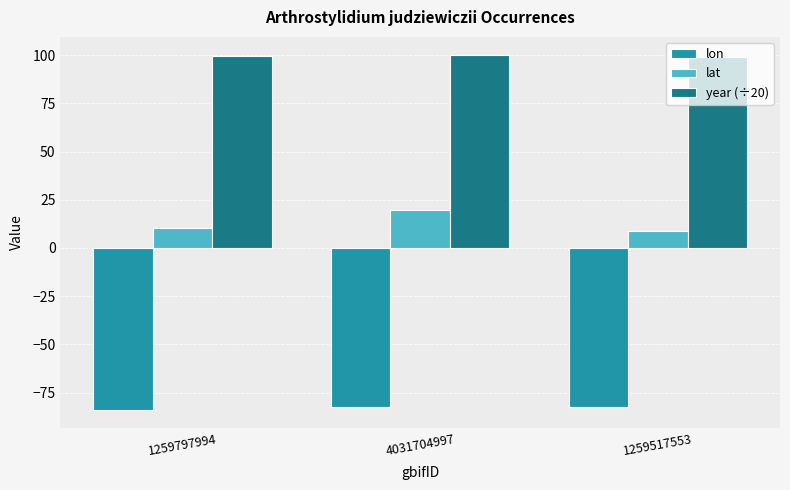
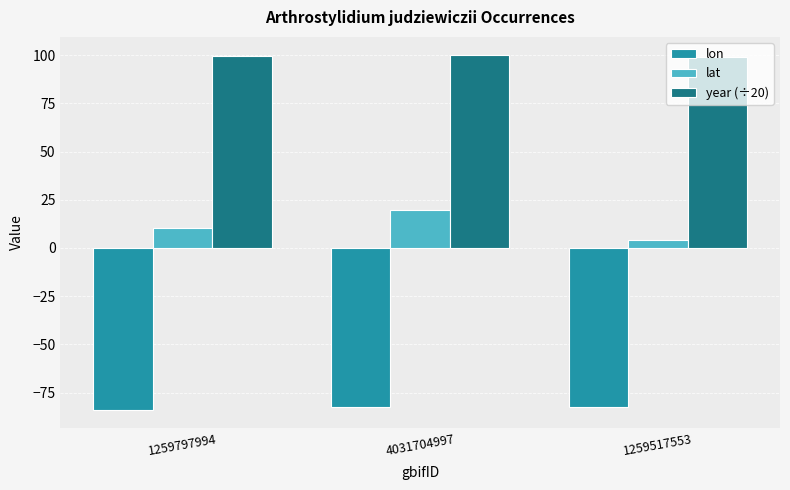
  {
    "lat": {
      "1259797994": 10,
      "4031704997": 20,
-     "1259517553": 9
+     "1259517553": 4
    }
  }
